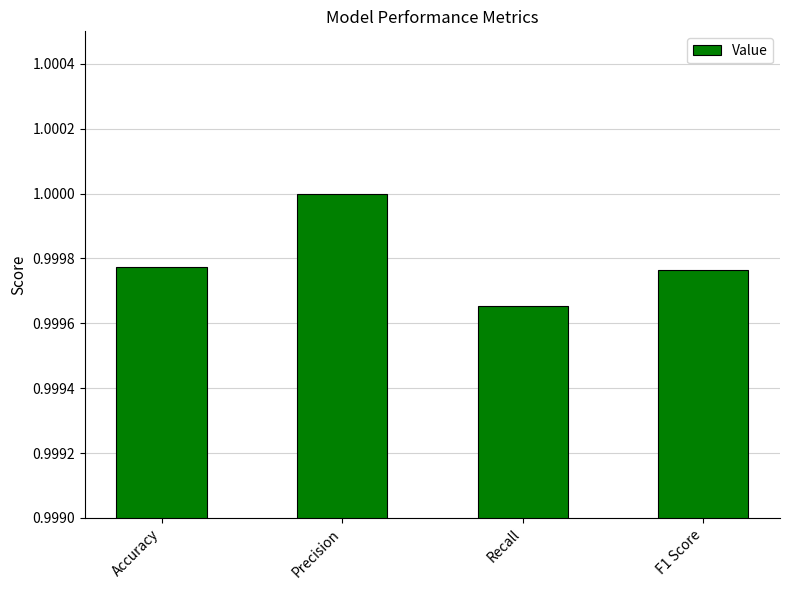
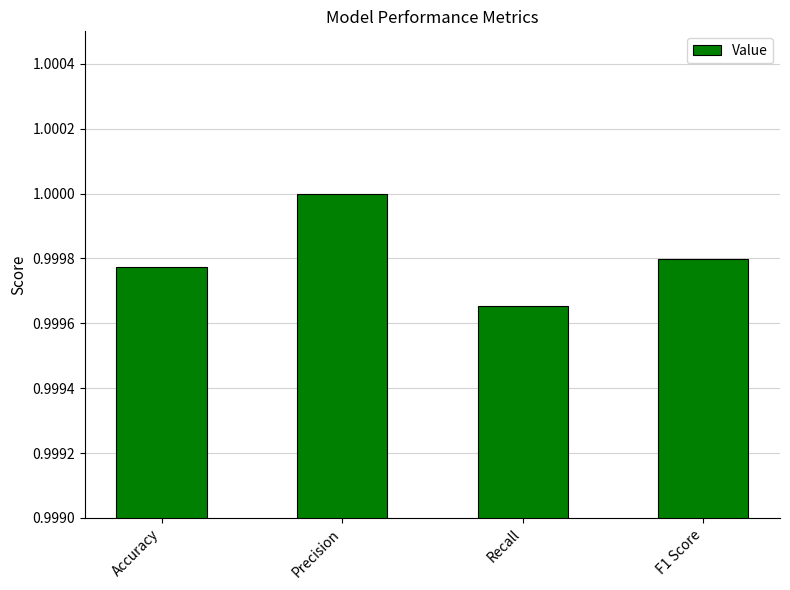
  {
    "Accuracy": 0.99977,
    "Precision": 1.00000,
    "Recall": 0.99965,
-   "F1 Score": 0.99977
+   "F1 Score": 0.99980
  }
